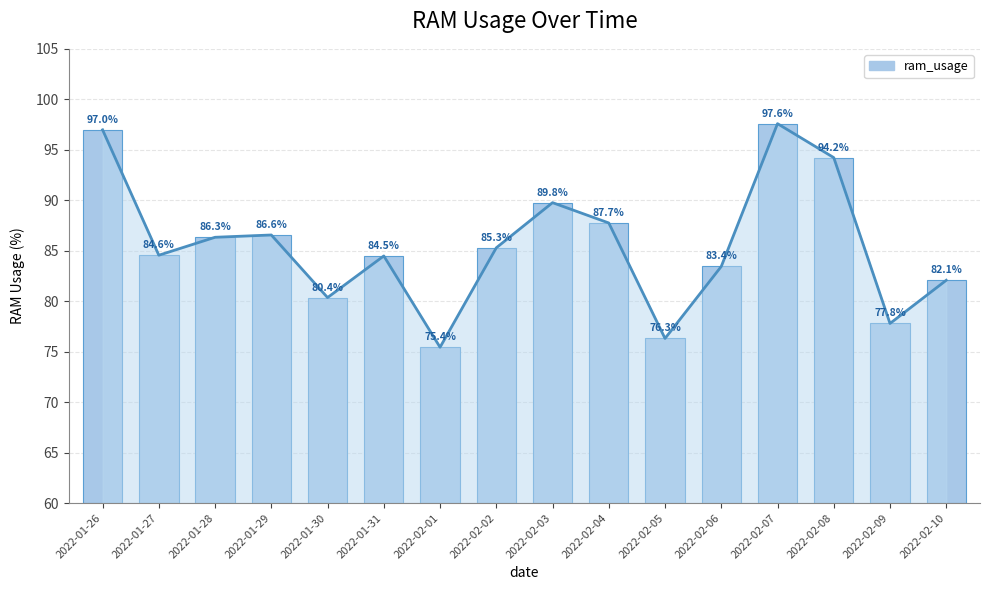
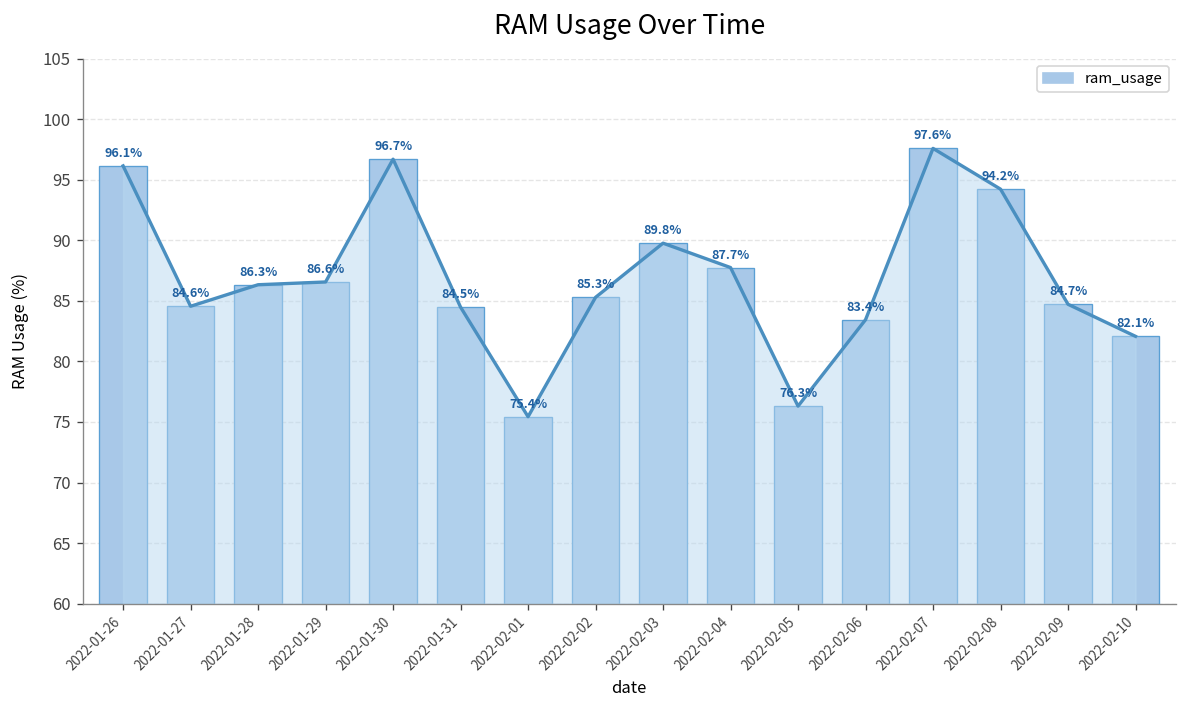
  {
-   "2022-01-26": "97.0%",
+   "2022-01-26": "96.1%",
    "2022-01-27": "84.6%",
    "2022-01-28": "86.3%",
    "2022-01-29": "86.6%",
-   "2022-01-30": "80.4%",
+   "2022-01-30": "96.7%",
    "2022-01-31": "84.5%",
    "2022-02-01": "75.4%",
    "2022-02-02": "85.3%",
    "2022-02-03": "89.8%",
    "2022-02-04": "87.7%",
    "2022-02-05": "76.3%",
    "2022-02-06": "83.4%",
    "2022-02-07": "97.6%",
    "2022-02-08": "94.2%",
-   "2022-02-09": "77.8%",
+   "2022-02-09": "84.7%",
    "2022-02-10": "82.1%"
  }
